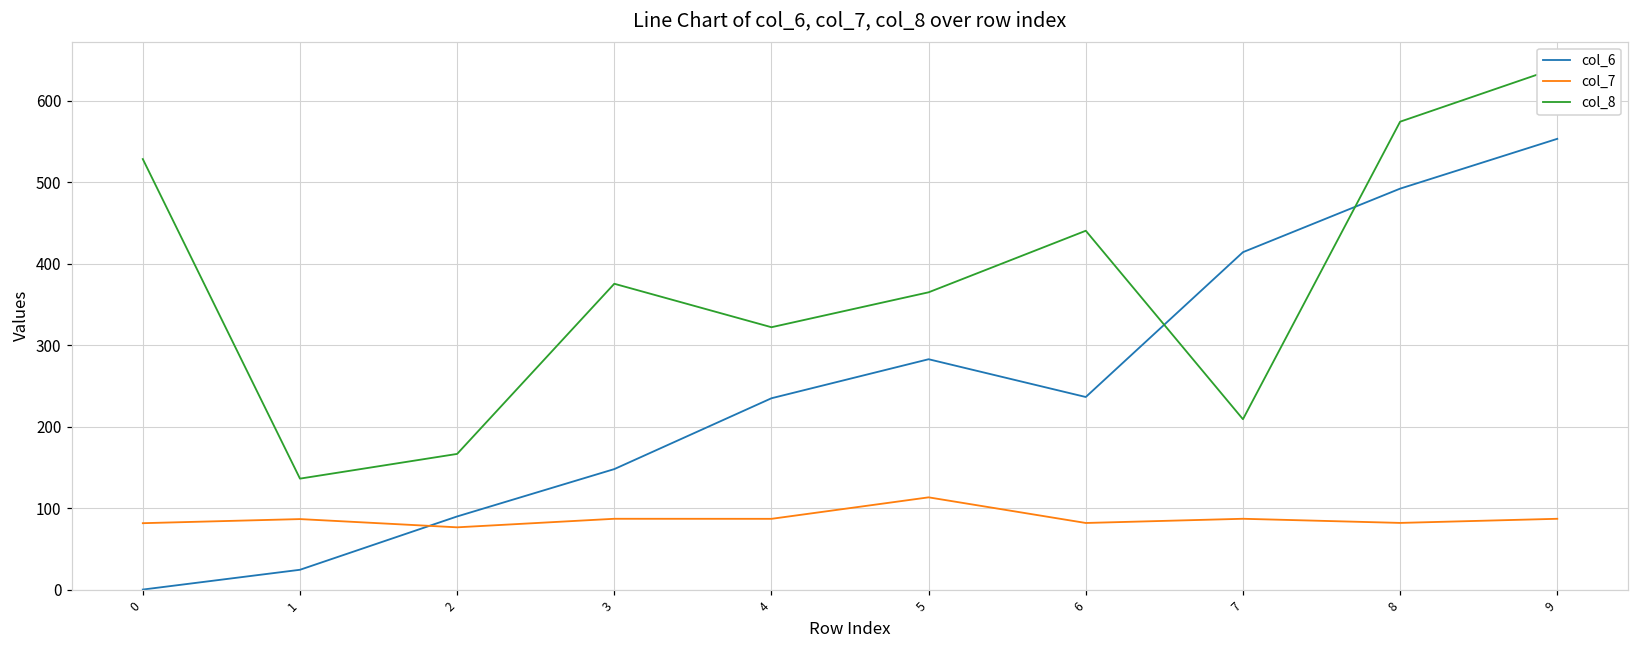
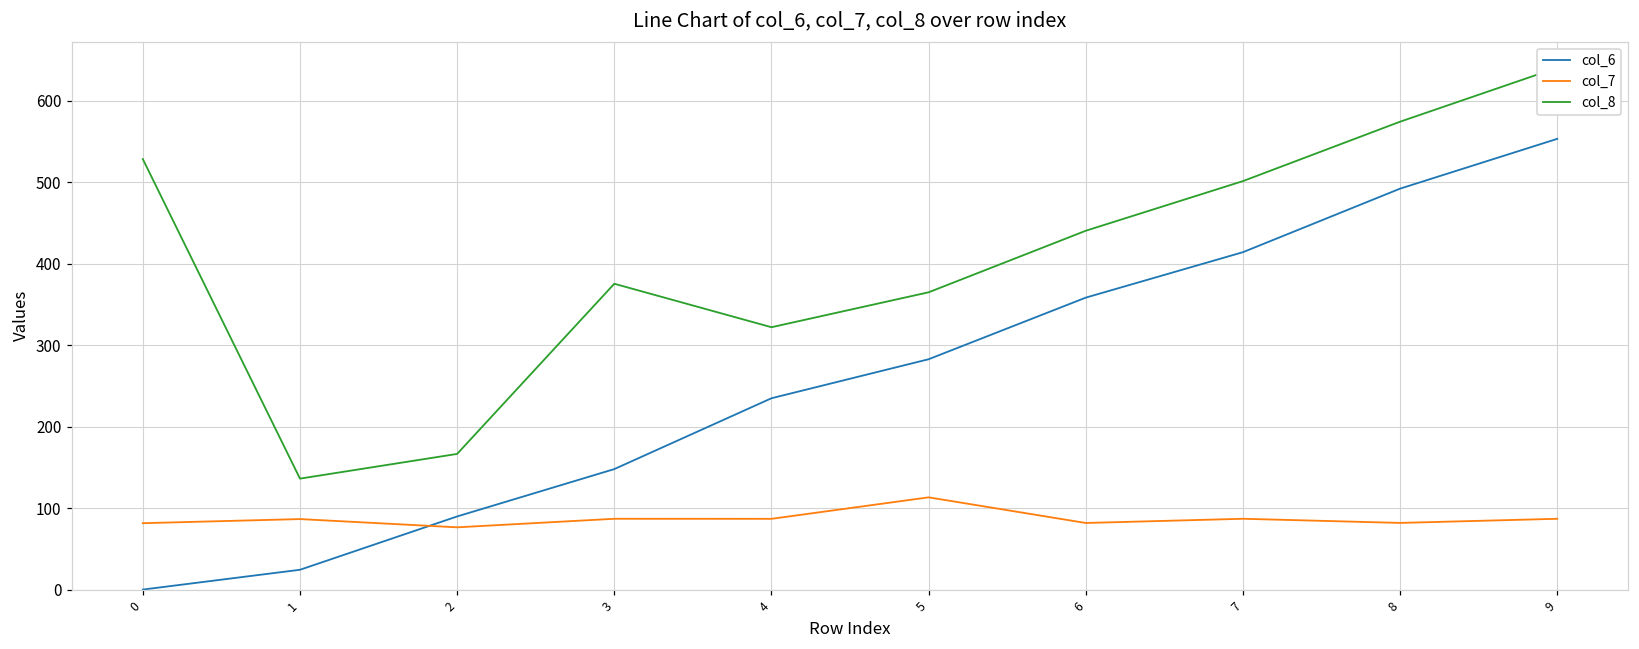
  {
    "col_6": {
      "0": 0,
      "1": 20,
      "2": 90,
      "3": 150,
      "4": 240,
      "5": 280,
-     "6": 240,
+     "6": 360,
      "7": 410,
      "8": 490,
      "9": 550
    },
    "col_7": {
      "0": 80,
      "1": 90,
      "2": 80,
      "3": 90,
      "4": 90,
      "5": 110,
      "6": 80,
      "7": 90,
      "8": 80,
      "9": 90
    },
    "col_8": {
      "0": 530,
      "1": 140,
      "2": 170,
      "3": 380,
      "4": 320,
      "5": 370,
      "6": 440,
-     "7": 210,
+     "7": 500,
      "8": 570
    }
  }
